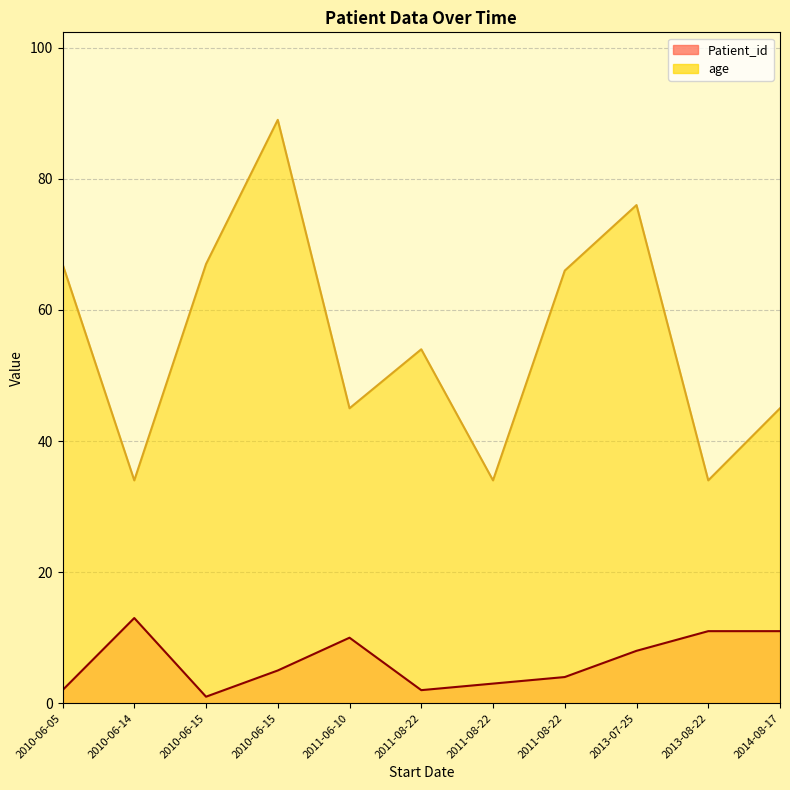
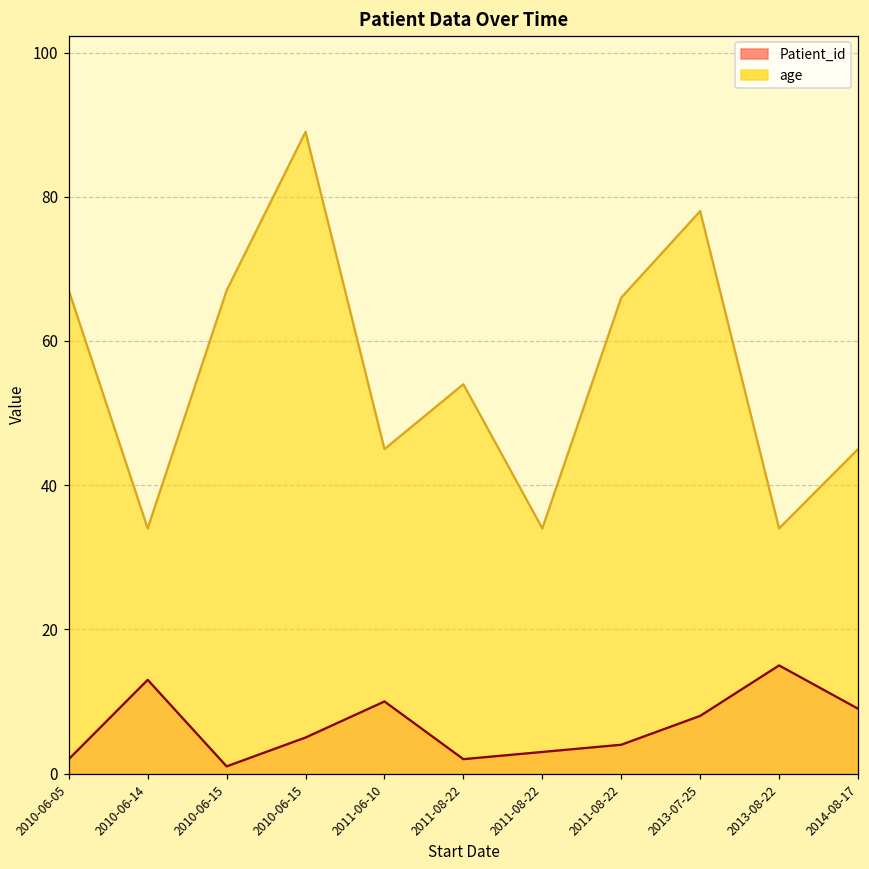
  {
    "Patient_id": {
      "2010-06-05": 2,
      "2010-06-14": 13,
      "2011-06-10": 10,
      "2013-07-25": 8,
-     "2013-08-22": 11,
-     "2014-08-17": 11
+     "2013-08-22": 15,
+     "2014-08-17": 9
    },
    "age": {
      "2010-06-05": 67,
      "2010-06-14": 34,
      "2011-06-10": 45,
-     "2013-07-25": 76,
+     "2013-07-25": 78,
      "2013-08-22": 34,
      "2014-08-17": 45
    }
  }
